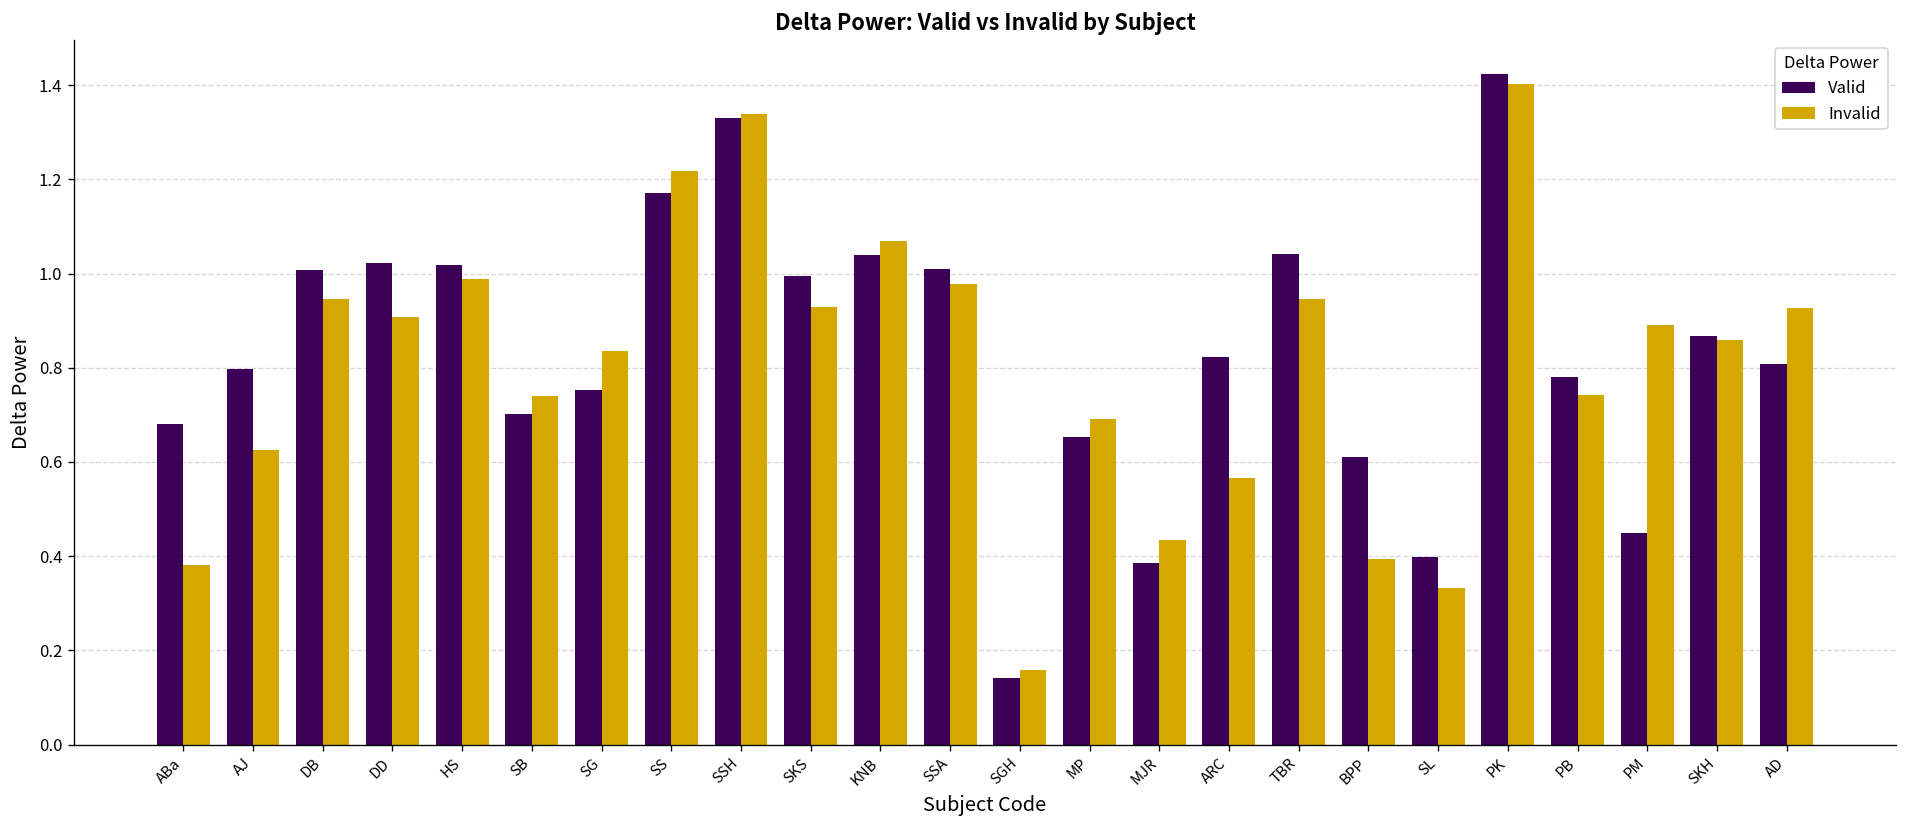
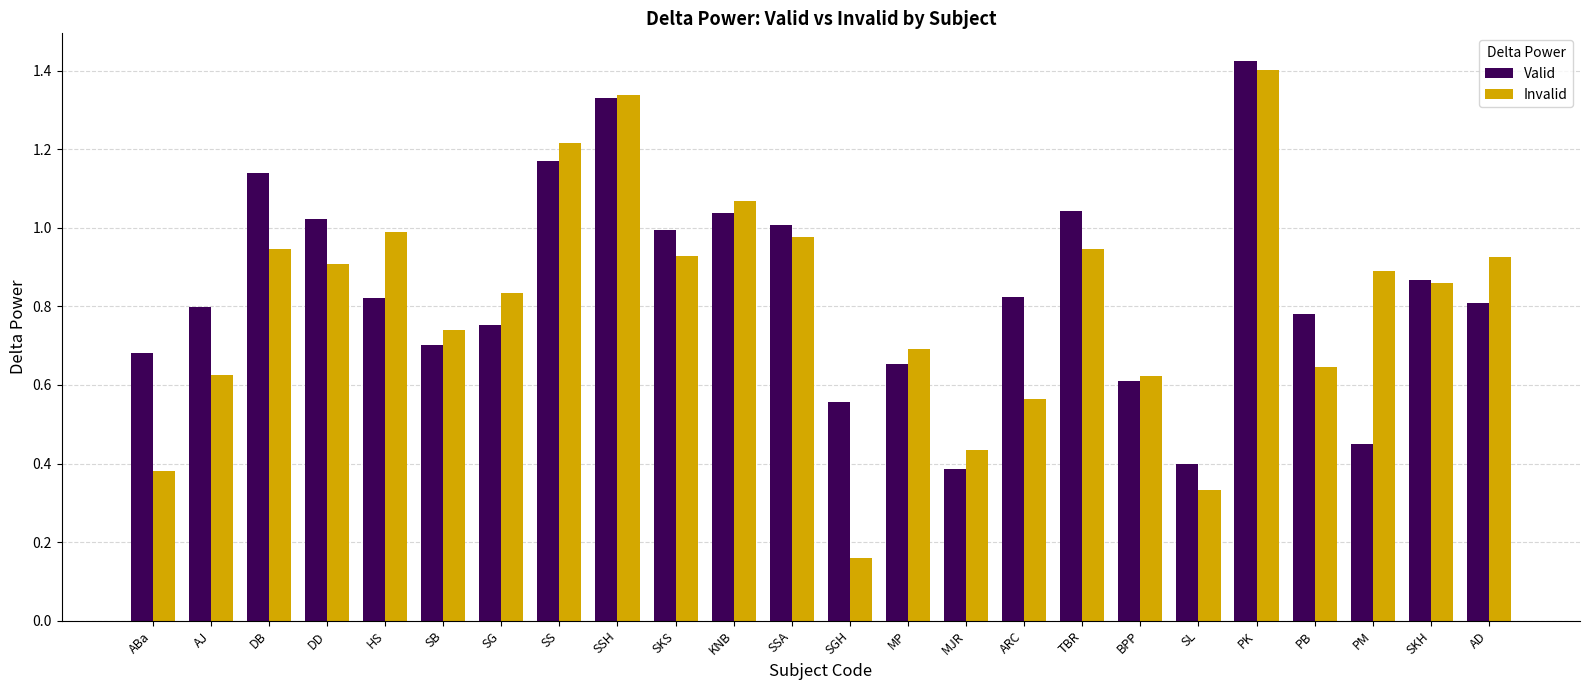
  {
    "Valid": {
      "ABa": 0.68,
      "AJ": 0.80,
-     "DB": 1.01,
+     "DB": 1.14,
      "DD": 1.02,
-     "HS": 1.02,
+     "HS": 0.82,
      "SB": 0.70,
      "SG": 0.75,
      "SS": 1.17,
      "SSH": 1.33,
      "SKS": 1.00,
      "KNB": 1.04,
      "SSA": 1.01,
-     "SGH": 0.14,
+     "SGH": 0.56,
      "MP": 0.65,
      "MJR": 0.39,
      "ARC": 0.82,
      "TBR": 1.04,
      "BPP": 0.61,
      "SL": 0.40,
      "PK": 1.42,
      "PB": 0.78,
      "PM": 0.45,
      "SKH": 0.87,
      "AD": 0.81
    },
    "Invalid": {
      "ABa": 0.38,
      "AJ": 0.63,
      "DB": 0.95,
      "DD": 0.91,
      "HS": 0.99,
      "SB": 0.74,
      "SG": 0.84,
      "SS": 1.22,
      "SSH": 1.34,
      "SKS": 0.93,
      "KNB": 1.07,
      "SSA": 0.98,
      "SGH": 0.16,
      "MP": 0.69,
      "MJR": 0.43,
      "ARC": 0.57,
      "TBR": 0.95,
-     "BPP": 0.39,
+     "BPP": 0.62,
      "SL": 0.33,
      "PK": 1.40,
-     "PB": 0.74,
+     "PB": 0.65,
      "PM": 0.89,
      "SKH": 0.86,
      "AD": 0.93
    }
  }
